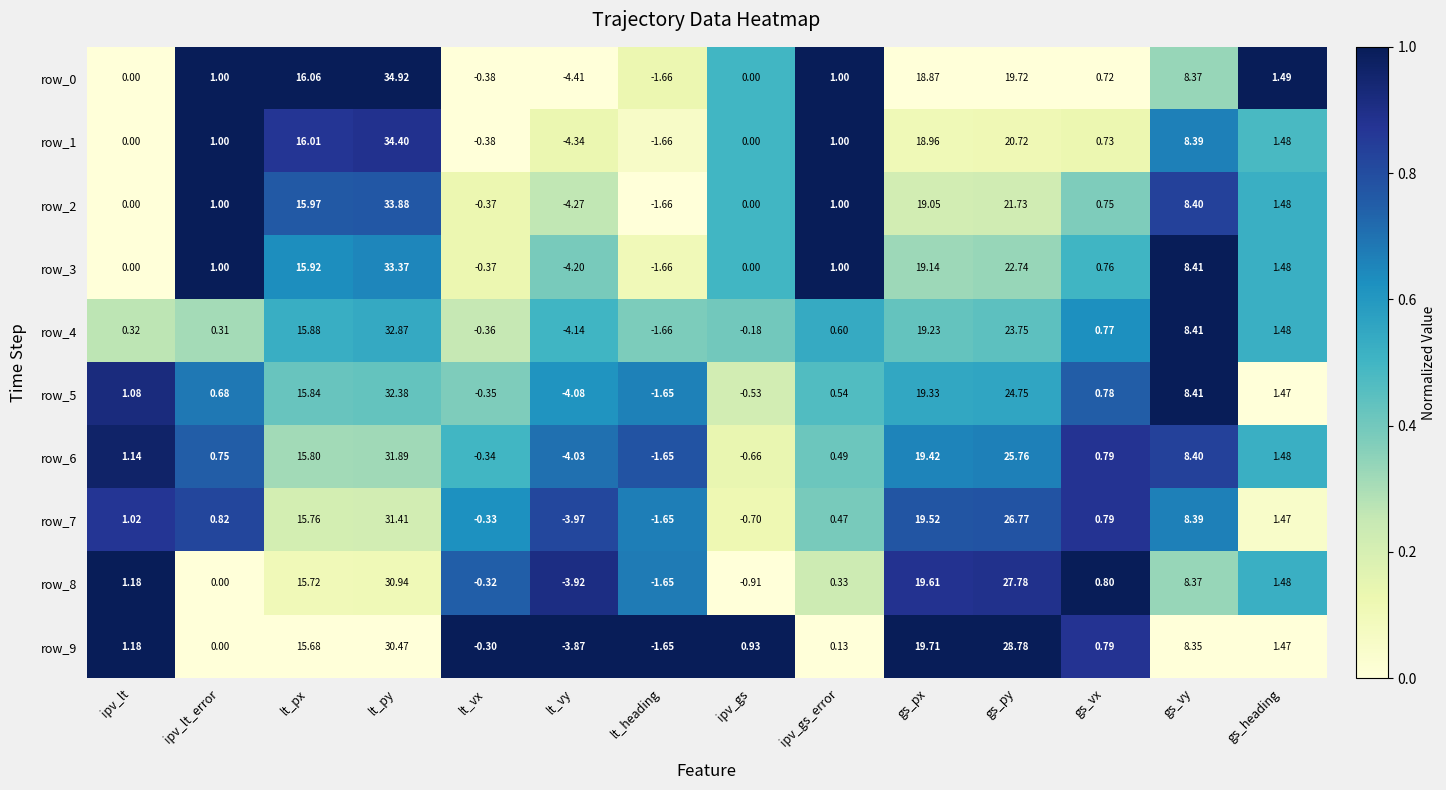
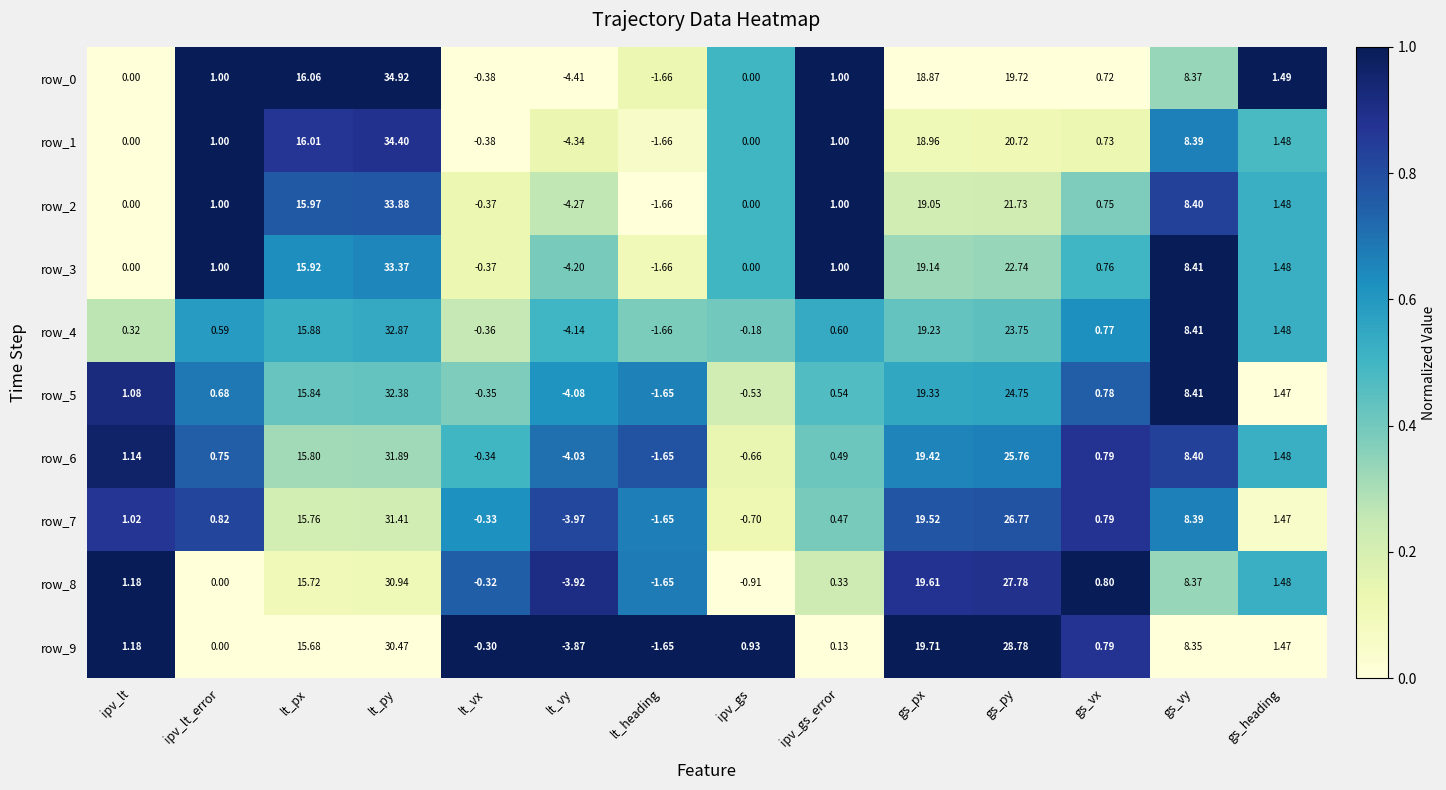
  {
    "row_0": {
      "ipv_lt": 0.00,
      "ipv_lt_error": 1.00,
      "lt_px": 16.06,
      "lt_py": 34.92,
      "lt_vx": -0.38,
      "lt_vy": -4.41,
      "lt_heading": -1.66,
      "ipv_gs": 0.00,
      "ipv_gs_error": 1.00,
      "gs_px": 18.87,
      "gs_py": 19.72,
      "gs_vx": 0.72,
      "gs_vy": 8.37,
      "gs_heading": 1.49
    },
    "row_1": {
      "ipv_lt": 0.00,
      "ipv_lt_error": 1.00,
      "lt_px": 16.01,
      "lt_py": 34.40,
      "lt_vx": -0.38,
      "lt_vy": -4.34,
      "lt_heading": -1.66,
      "ipv_gs": 0.00,
      "ipv_gs_error": 1.00,
      "gs_px": 18.96,
      "gs_py": 20.72,
      "gs_vx": 0.73,
      "gs_vy": 8.39,
      "gs_heading": 1.48
    },
    "row_2": {
      "ipv_lt": 0.00,
      "ipv_lt_error": 1.00,
      "lt_px": 15.97,
      "lt_py": 33.88,
      "lt_vx": -0.37,
      "lt_vy": -4.27,
      "lt_heading": -1.66,
      "ipv_gs": 0.00,
      "ipv_gs_error": 1.00,
      "gs_px": 19.05,
      "gs_py": 21.73,
      "gs_vx": 0.75,
      "gs_vy": 8.40,
      "gs_heading": 1.48
    },
    "row_3": {
      "ipv_lt": 0.00,
      "ipv_lt_error": 1.00,
      "lt_px": 15.92,
      "lt_py": 33.37,
      "lt_vx": -0.37,
      "lt_vy": -4.20,
      "lt_heading": -1.66,
      "ipv_gs": 0.00,
      "ipv_gs_error": 1.00,
      "gs_px": 19.14,
      "gs_py": 22.74,
      "gs_vx": 0.76,
      "gs_vy": 8.41,
      "gs_heading": 1.48
    },
    "row_4": {
      "ipv_lt": 0.32,
-     "ipv_lt_error": 0.31,
+     "ipv_lt_error": 0.59,
      "lt_px": 15.88,
      "lt_py": 32.87,
      "lt_vx": -0.36,
      "lt_vy": -4.14,
      "lt_heading": -1.66,
      "ipv_gs": -0.18,
      "ipv_gs_error": 0.60,
      "gs_px": 19.23,
      "gs_py": 23.75,
      "gs_vx": 0.77,
      "gs_vy": 8.41,
      "gs_heading": 1.48
    },
    "row_5": {
      "ipv_lt": 1.08,
      "ipv_lt_error": 0.68,
      "lt_px": 15.84,
      "lt_py": 32.38,
      "lt_vx": -0.35,
      "lt_vy": -4.08,
      "lt_heading": -1.65,
      "ipv_gs": -0.53,
      "ipv_gs_error": 0.54,
      "gs_px": 19.33,
      "gs_py": 24.75,
      "gs_vx": 0.78,
      "gs_vy": 8.41,
      "gs_heading": 1.47
    },
    "row_6": {
      "ipv_lt": 1.14,
      "ipv_lt_error": 0.75,
      "lt_px": 15.80,
      "lt_py": 31.89,
      "lt_vx": -0.34,
      "lt_vy": -4.03,
      "lt_heading": -1.65,
      "ipv_gs": -0.66,
      "ipv_gs_error": 0.49,
      "gs_px": 19.42,
      "gs_py": 25.76,
      "gs_vx": 0.79,
      "gs_vy": 8.40,
      "gs_heading": 1.48
    },
    "row_7": {
      "ipv_lt": 1.02,
      "ipv_lt_error": 0.82,
      "lt_px": 15.76,
      "lt_py": 31.41,
      "lt_vx": -0.33,
      "lt_vy": -3.97,
      "lt_heading": -1.65,
      "ipv_gs": -0.70,
      "ipv_gs_error": 0.47,
      "gs_px": 19.52,
      "gs_py": 26.77,
      "gs_vx": 0.79,
      "gs_vy": 8.39,
      "gs_heading": 1.47
    },
    "row_8": {
      "ipv_lt": 1.18,
      "ipv_lt_error": 0.00,
      "lt_px": 15.72,
      "lt_py": 30.94,
      "lt_vx": -0.32,
      "lt_vy": -3.92,
      "lt_heading": -1.65,
      "ipv_gs": -0.91,
      "ipv_gs_error": 0.33,
      "gs_px": 19.61,
      "gs_py": 27.78,
      "gs_vx": 0.80,
      "gs_vy": 8.37,
      "gs_heading": 1.48
    },
    "row_9": {
      "ipv_lt": 1.18,
      "ipv_lt_error": 0.00,
      "lt_px": 15.68,
      "lt_py": 30.47,
      "lt_vx": -0.30,
      "lt_vy": -3.87,
      "lt_heading": -1.65,
      "ipv_gs": 0.93,
      "ipv_gs_error": 0.13,
      "gs_px": 19.71,
      "gs_py": 28.78,
      "gs_vx": 0.79,
      "gs_vy": 8.35,
      "gs_heading": 1.47
    }
  }
